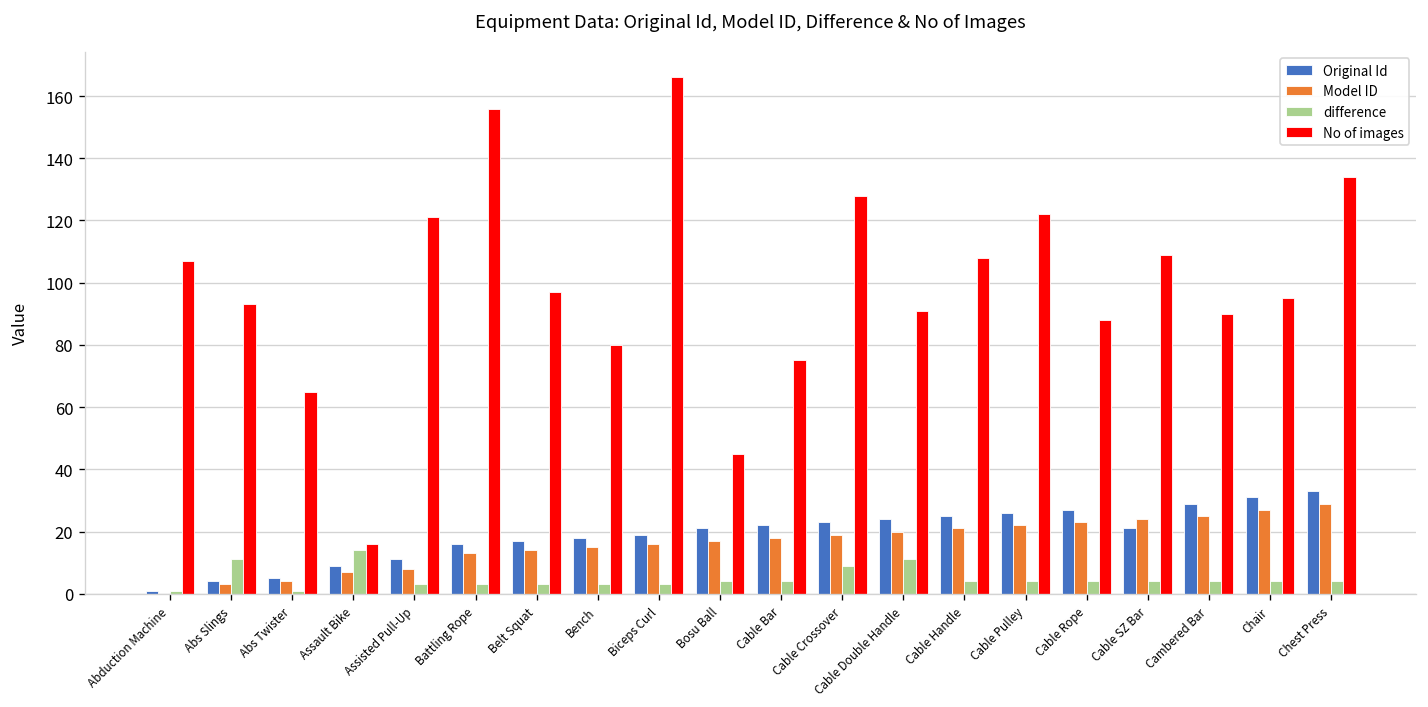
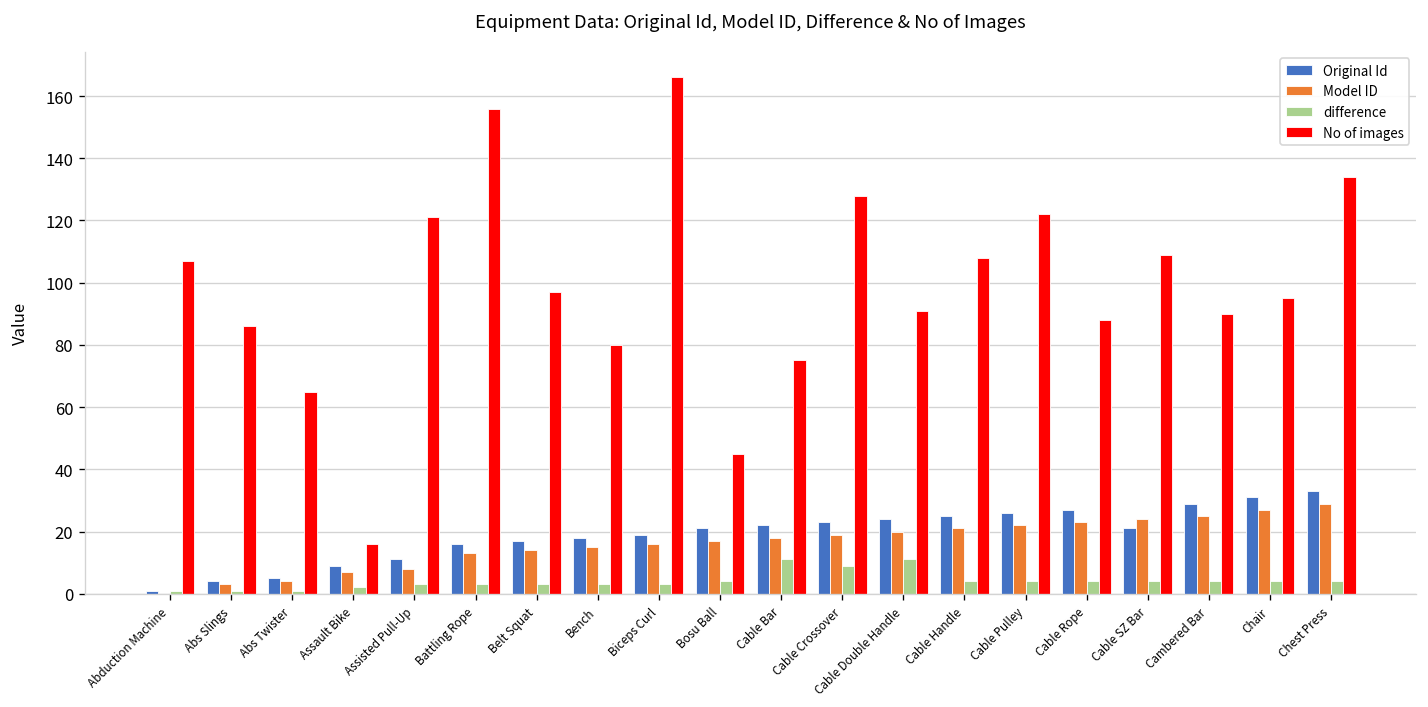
  {
    "Original Id": {
      "Abduction Machine": 1,
      "Abs Slings": 4,
      "Abs Twister": 5,
      "Assault Bike": 9,
      "Assisted Pull-Up": 11,
      "Battling Rope": 16,
      "Belt Squat": 17,
      "Bench": 18,
      "Biceps Curl": 19,
      "Bosu Ball": 21,
      "Cable Bar": 22,
      "Cable Crossover": 23,
      "Cable Double Handle": 24,
      "Cable Handle": 25,
      "Cable Pulley": 26,
      "Cable Rope": 27,
      "Cable SZ Bar": 21,
      "Cambered Bar": 29,
      "Chair": 31,
      "Chest Press": 33
    },
    "Model ID": {
      "Abduction Machine": 0,
      "Abs Slings": 3,
      "Abs Twister": 4,
      "Assault Bike": 7,
      "Assisted Pull-Up": 8,
      "Battling Rope": 13,
      "Belt Squat": 14,
      "Bench": 15,
      "Biceps Curl": 16,
      "Bosu Ball": 17,
      "Cable Bar": 18,
      "Cable Crossover": 19,
      "Cable Double Handle": 20,
      "Cable Handle": 21,
      "Cable Pulley": 22,
      "Cable Rope": 23,
      "Cable SZ Bar": 24,
      "Cambered Bar": 25,
      "Chair": 27,
      "Chest Press": 29
    },
    "difference": {
      "Abduction Machine": 1,
-     "Abs Slings": 11,
+     "Abs Slings": 1,
      "Abs Twister": 1,
-     "Assault Bike": 14,
+     "Assault Bike": 2,
      "Assisted Pull-Up": 3,
      "Battling Rope": 3,
      "Belt Squat": 3,
      "Bench": 3,
      "Biceps Curl": 3,
      "Bosu Ball": 4,
-     "Cable Bar": 4,
+     "Cable Bar": 11,
      "Cable Crossover": 9,
      "Cable Double Handle": 11,
      "Cable Handle": 4,
      "Cable Pulley": 4,
      "Cable Rope": 4,
      "Cable SZ Bar": 4,
      "Cambered Bar": 4,
      "Chair": 4,
      "Chest Press": 4
    },
    "No of images": {
      "Abduction Machine": 107,
-     "Abs Slings": 93,
+     "Abs Slings": 86,
      "Abs Twister": 65,
      "Assault Bike": 16,
      "Assisted Pull-Up": 121,
      "Battling Rope": 156,
      "Belt Squat": 97,
      "Bench": 80,
      "Biceps Curl": 166,
      "Bosu Ball": 45,
      "Cable Bar": 75,
      "Cable Crossover": 128,
      "Cable Double Handle": 91,
      "Cable Handle": 108,
      "Cable Pulley": 122,
      "Cable Rope": 88,
      "Cable SZ Bar": 109,
      "Cambered Bar": 90,
      "Chair": 95,
      "Chest Press": 134
    }
  }
